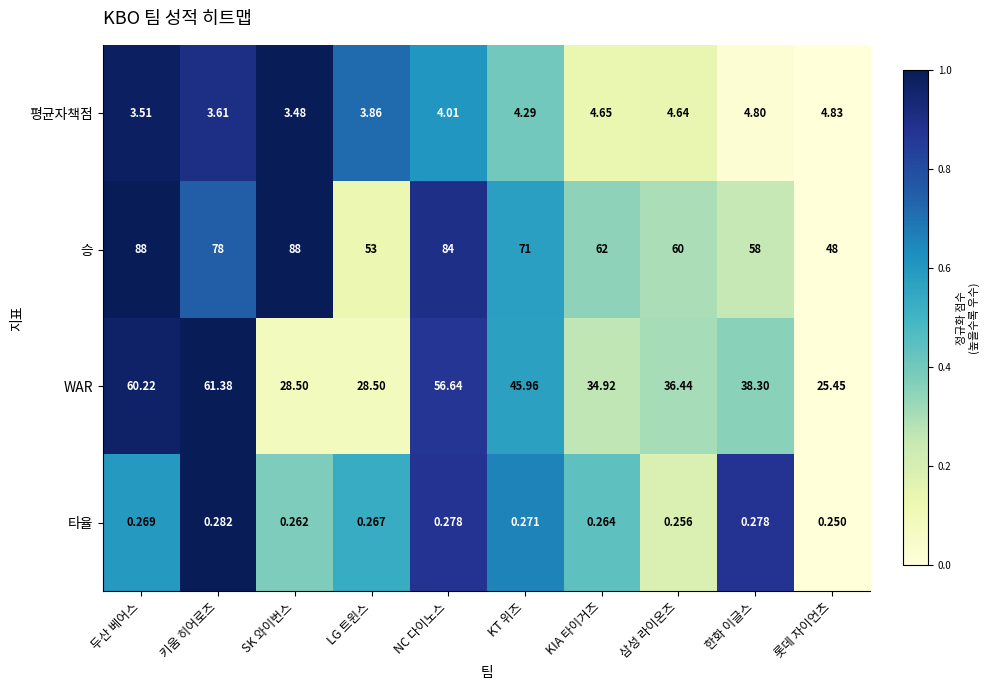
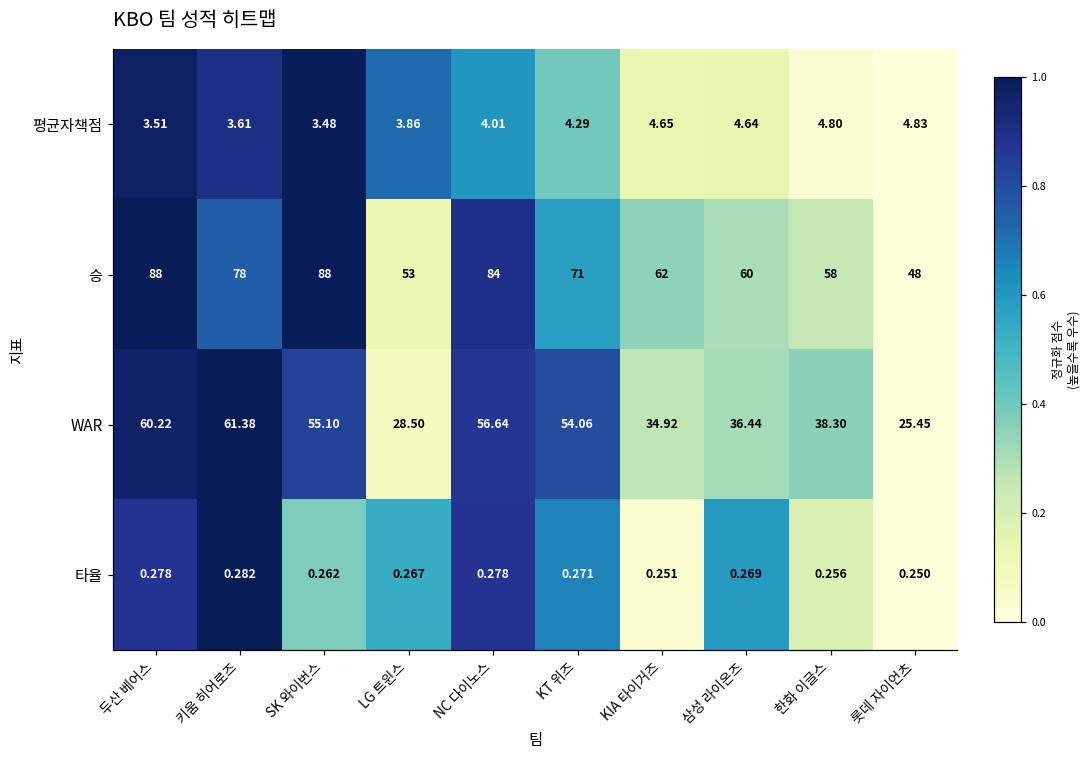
  {
    "평균자책점": {
      "두산 베어스": 3.51,
      "키움 히어로즈": 3.61,
      "SK 와이번스": 3.48,
      "LG 트윈스": 3.86,
      "NC 다이노스": 4.01,
      "KT 위즈": 4.29,
      "KIA 타이거즈": 4.65,
      "삼성 라이온즈": 4.64,
      "한화 이글스": 4.80,
      "롯데 자이언츠": 4.83
    },
    "승": {
      "두산 베어스": 88,
      "키움 히어로즈": 78,
      "SK 와이번스": 88,
      "LG 트윈스": 53,
      "NC 다이노스": 84,
      "KT 위즈": 71,
      "KIA 타이거즈": 62,
      "삼성 라이온즈": 60,
      "한화 이글스": 58,
      "롯데 자이언츠": 48
    },
    "WAR": {
      "두산 베어스": 60.22,
      "키움 히어로즈": 61.38,
-     "SK 와이번스": 28.50,
+     "SK 와이번스": 55.10,
      "LG 트윈스": 28.50,
      "NC 다이노스": 56.64,
-     "KT 위즈": 45.96,
+     "KT 위즈": 54.06,
      "KIA 타이거즈": 34.92,
      "삼성 라이온즈": 36.44,
      "한화 이글스": 38.30,
      "롯데 자이언츠": 25.45
    },
    "타율": {
-     "두산 베어스": 0.269,
+     "두산 베어스": 0.278,
      "키움 히어로즈": 0.282,
      "SK 와이번스": 0.262,
      "LG 트윈스": 0.267,
      "NC 다이노스": 0.278,
      "KT 위즈": 0.271,
-     "KIA 타이거즈": 0.264,
-     "삼성 라이온즈": 0.256,
-     "한화 이글스": 0.278,
+     "KIA 타이거즈": 0.251,
+     "삼성 라이온즈": 0.269,
+     "한화 이글스": 0.256,
      "롯데 자이언츠": 0.250
    }
  }
